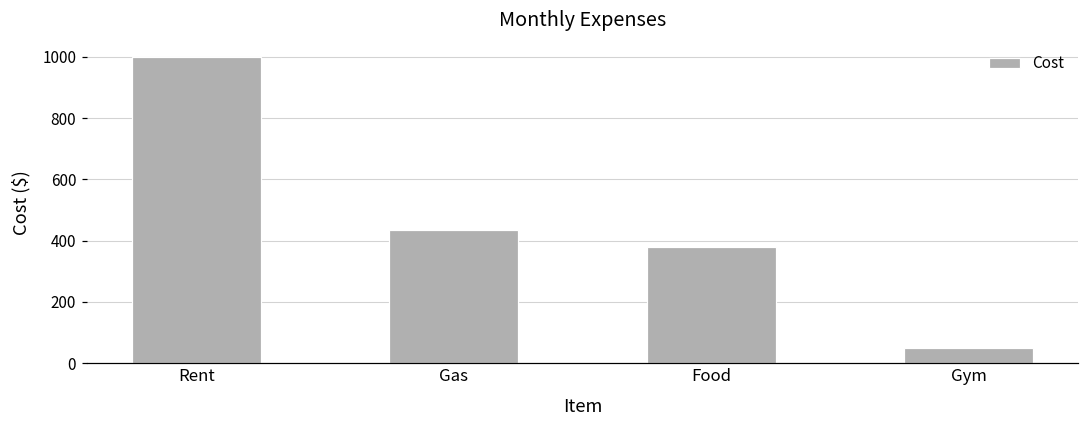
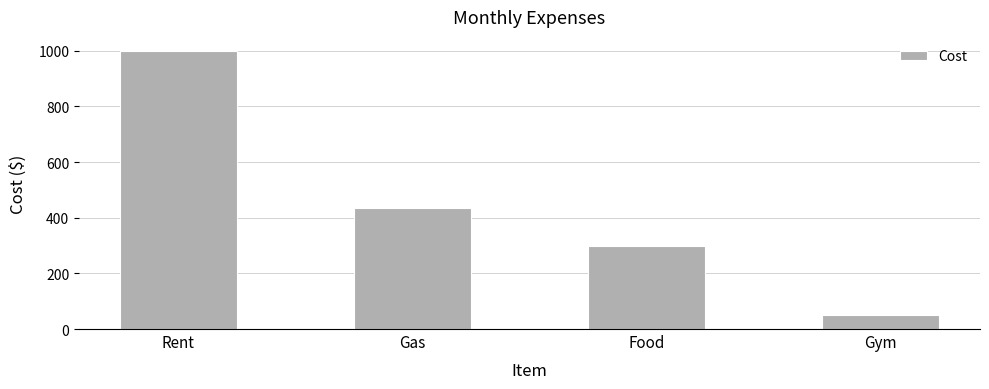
  {
    "Rent": 1000,
    "Gas": 440,
-   "Food": 380,
+   "Food": 300,
    "Gym": 50
  }
